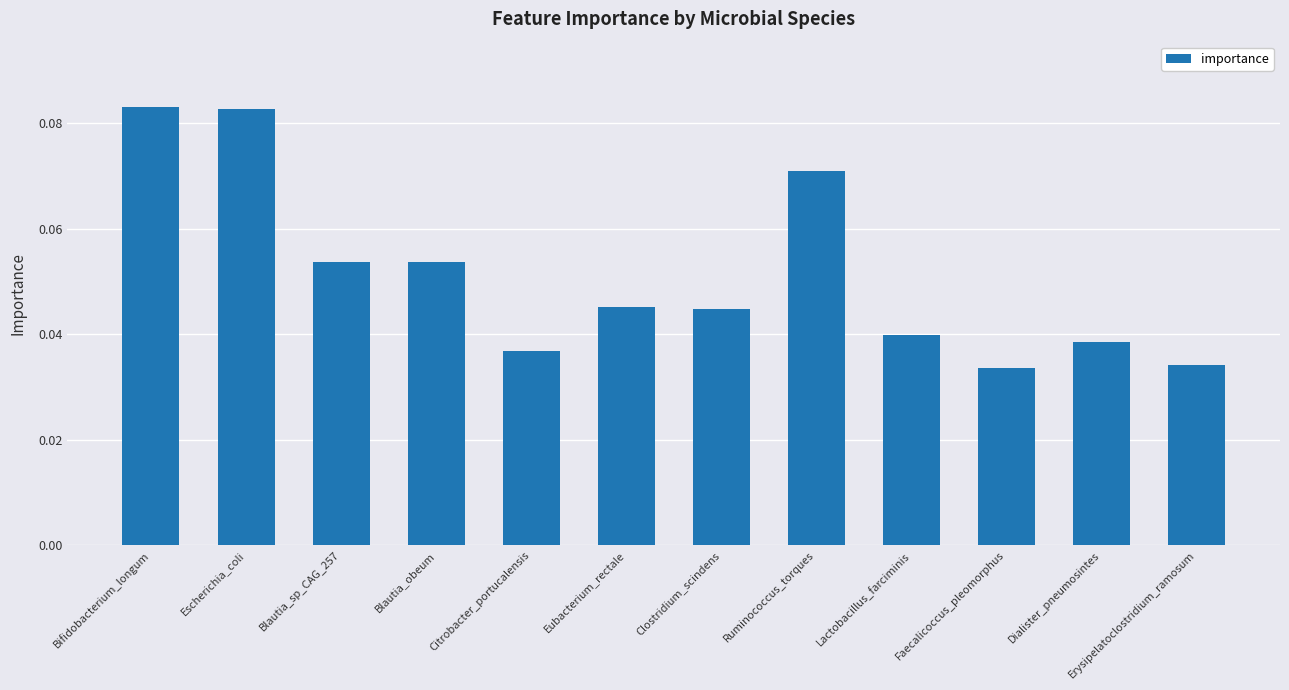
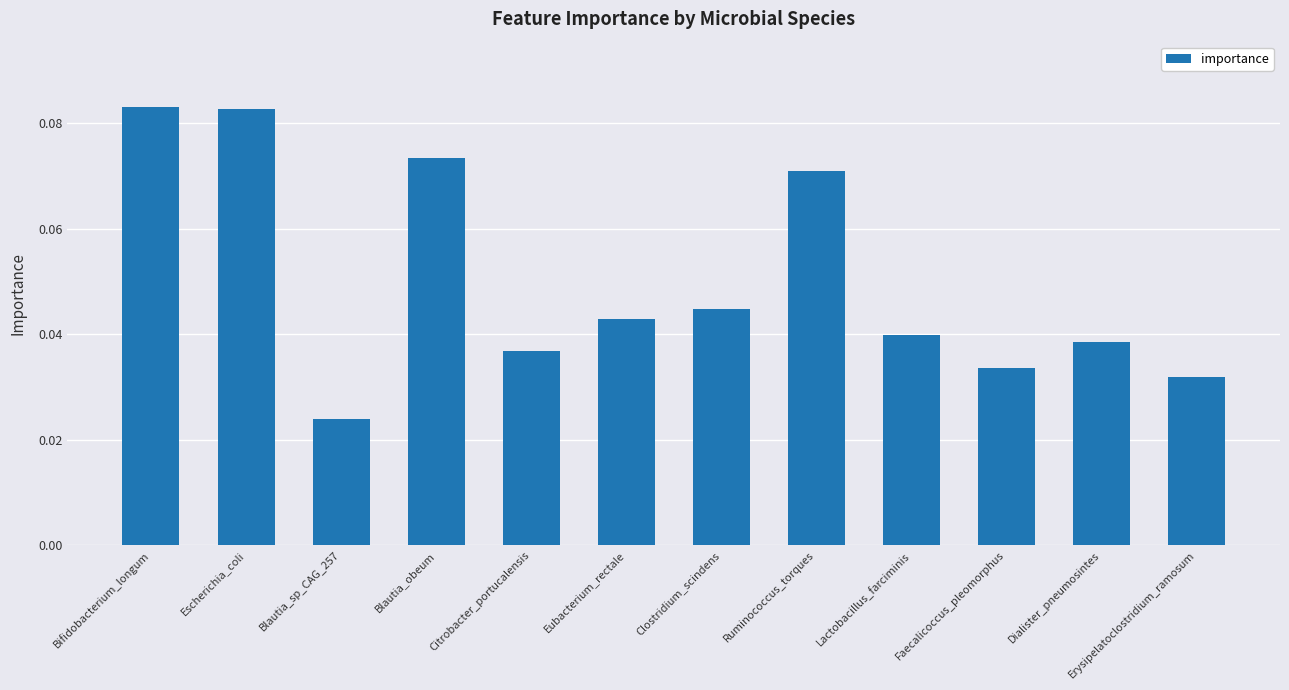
  {
    "Bifidobacterium_longum": 0.083,
    "Escherichia_coli": 0.083,
-   "Blautia_sp_CAG_257": 0.054,
-   "Blautia_obeum": 0.054,
+   "Blautia_sp_CAG_257": 0.024,
+   "Blautia_obeum": 0.073,
    "Citrobacter_portucalensis": 0.037,
-   "Eubacterium_rectale": 0.045,
+   "Eubacterium_rectale": 0.043,
    "Clostridium_scindens": 0.045,
    "Ruminococcus_torques": 0.071,
    "Lactobacillus_farciminis": 0.040,
    "Faecalicoccus_pleomorphus": 0.034,
    "Dialister_pneumosintes": 0.038,
-   "Erysipelatoclostridium_ramosum": 0.034
+   "Erysipelatoclostridium_ramosum": 0.032
  }
